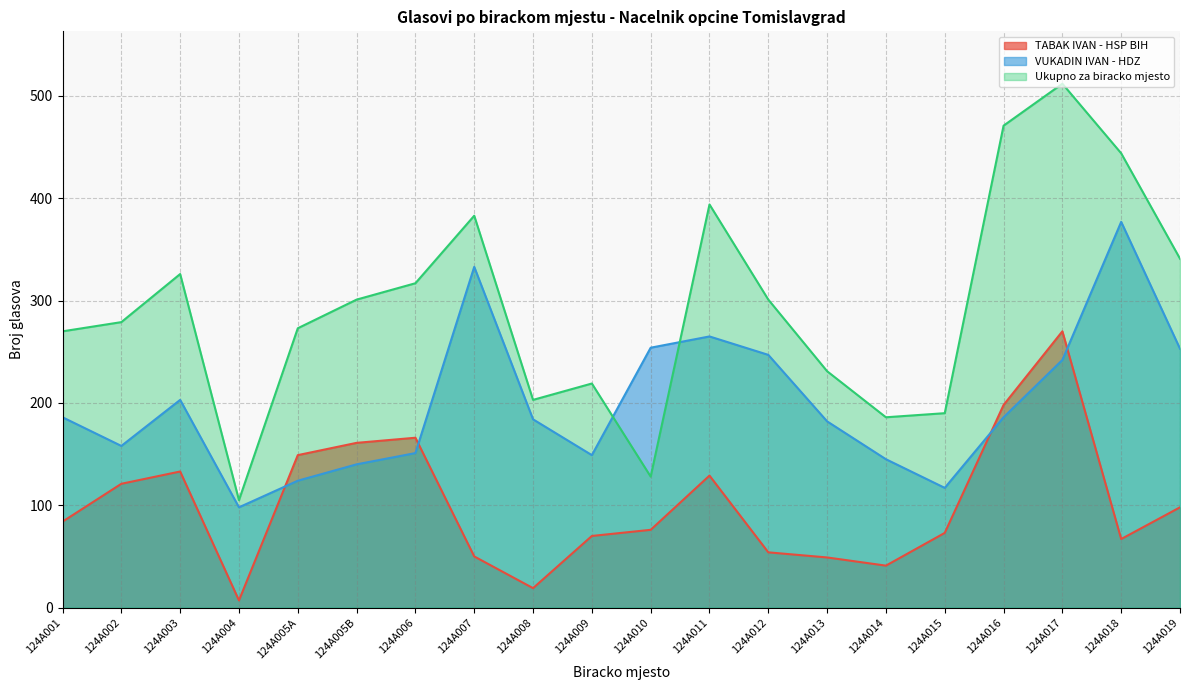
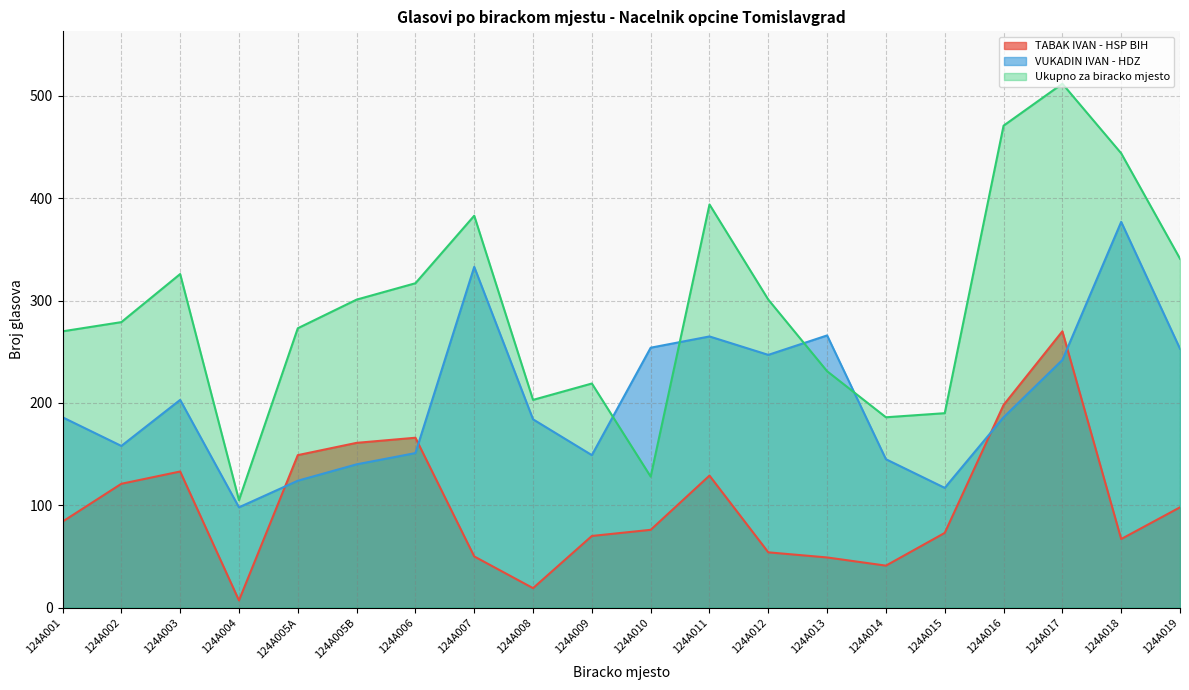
  {
    "TABAK IVAN - HSP BIH": {
      "124A001": 84,
      "124A002": 121,
      "124A003": 133,
      "124A004": 7,
      "124A005A": 149,
      "124A005B": 161,
      "124A006": 166,
      "124A007": 50,
      "124A008": 19,
      "124A009": 70,
      "124A010": 76,
      "124A011": 129,
      "124A012": 54,
      "124A013": 49,
      "124A014": 41,
      "124A015": 73,
      "124A016": 198,
      "124A017": 270,
      "124A018": 67,
      "124A019": 98
    },
    "VUKADIN IVAN - HDZ": {
      "124A001": 186,
      "124A002": 158,
      "124A003": 203,
      "124A004": 98,
      "124A005A": 124,
      "124A005B": 140,
      "124A006": 151,
      "124A007": 333,
      "124A008": 184,
      "124A009": 149,
      "124A010": 254,
      "124A011": 265,
      "124A012": 247,
-     "124A013": 182,
+     "124A013": 266,
      "124A014": 145,
      "124A015": 117,
      "124A016": 186,
      "124A017": 242,
      "124A018": 377,
      "124A019": 253
    },
    "Ukupno za biracko mjesto": {
      "124A001": 270,
      "124A002": 279,
      "124A003": 326,
      "124A004": 105,
      "124A005A": 273,
      "124A005B": 301,
      "124A006": 317,
      "124A007": 383,
      "124A008": 203,
      "124A009": 219,
      "124A010": 128,
      "124A011": 394,
      "124A012": 301,
      "124A013": 231,
      "124A014": 186,
      "124A015": 190,
      "124A016": 471,
      "124A018": 444,
      "124A019": 341
    }
  }
